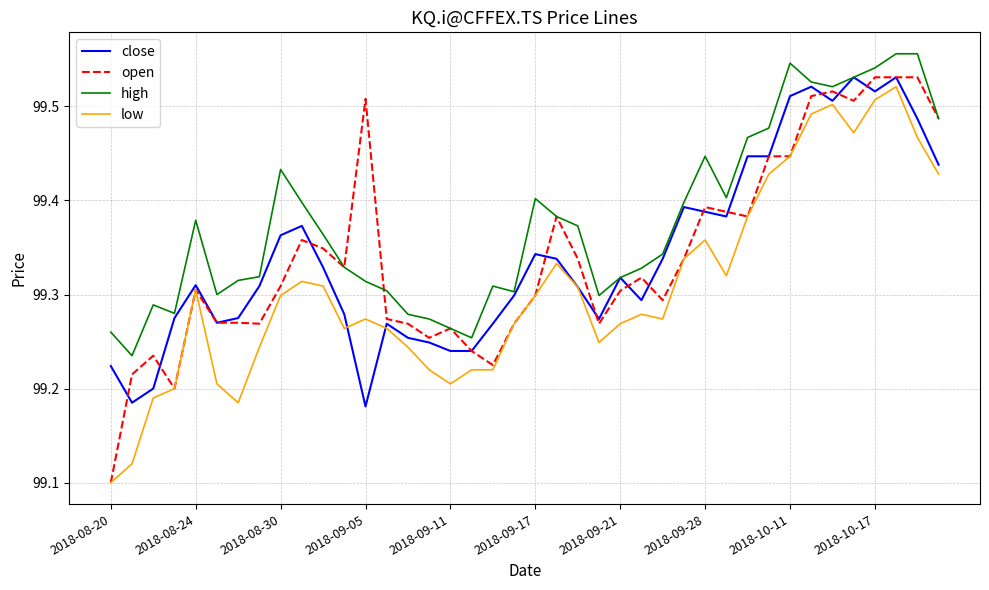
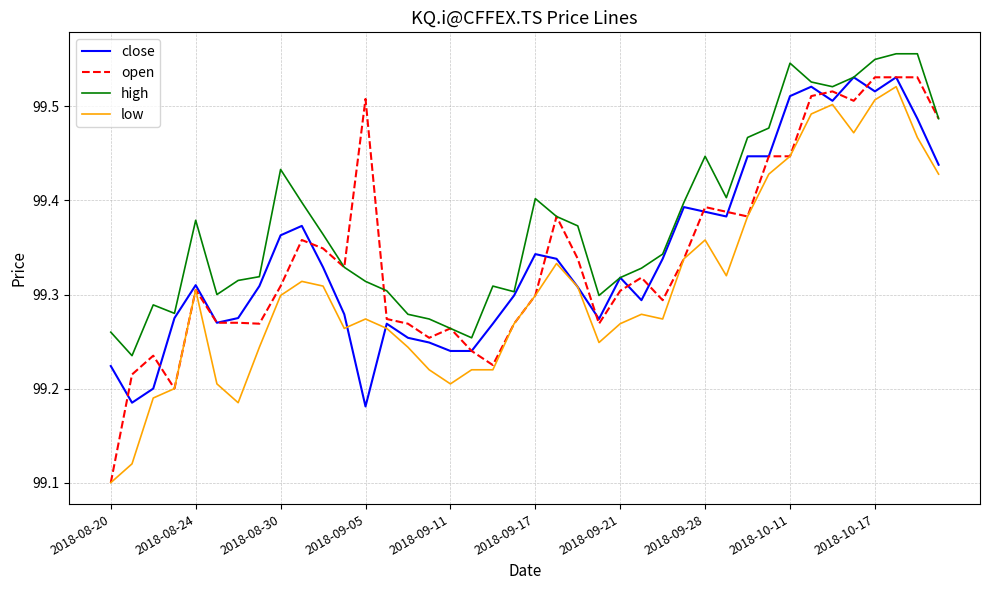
  {
    "close": {
      "2018-08-20": 99.22,
      "2018-08-24": 99.31,
      "2018-08-30": 99.36,
      "2018-09-05": 99.18,
      "2018-09-11": 99.24,
      "2018-09-17": 99.34,
      "2018-09-28": 99.39,
      "2018-10-11": 99.51,
      "2018-10-17": 99.52
    },
    "open": {
      "2018-08-30": 99.31,
      "2018-09-05": 99.51,
      "2018-09-21": 99.30,
      "2018-09-28": 99.39,
      "2018-10-17": 99.53
    },
    "high": {
      "2018-08-20": 99.26,
      "2018-08-24": 99.38,
      "2018-08-30": 99.43,
      "2018-09-05": 99.31,
      "2018-09-17": 99.40,
      "2018-09-28": 99.45,
      "2018-10-11": 99.55,
-     "2018-10-17": 99.54
+     "2018-10-17": 99.55
    },
    "low": {
      "2018-08-30": 99.30,
      "2018-09-05": 99.27,
      "2018-09-11": 99.21,
      "2018-09-21": 99.27,
      "2018-09-28": 99.36,
      "2018-10-17": 99.51
    }
  }
